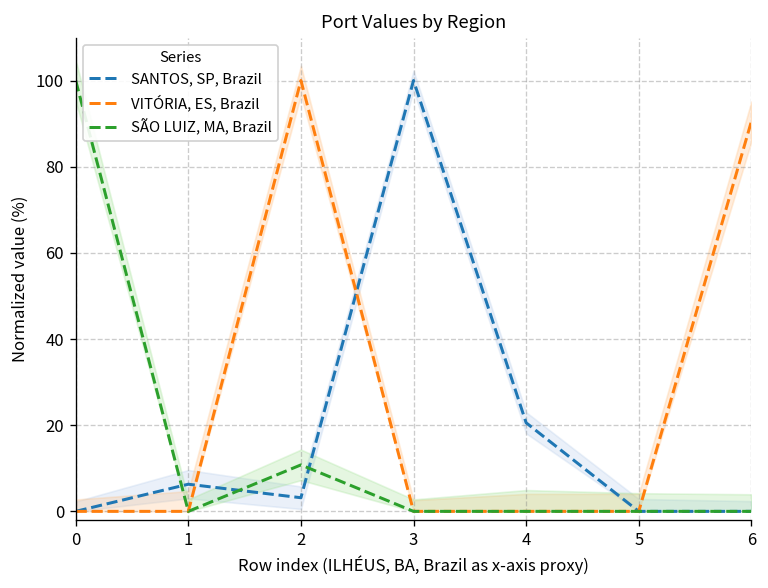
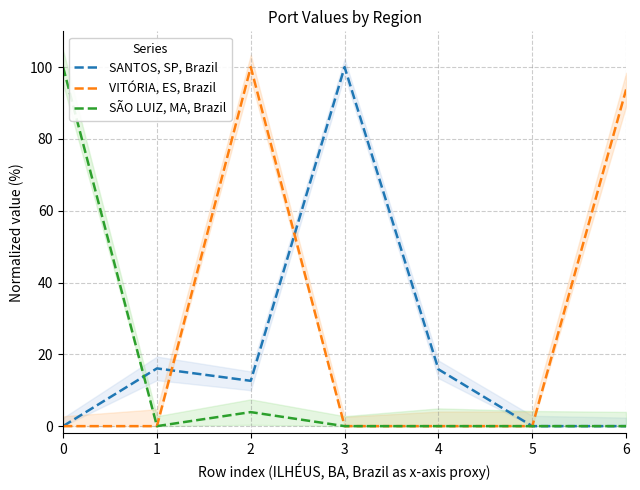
  {
    "SANTOS, SP, Brazil": {
-     "1": 6,
-     "2": 3,
+     "1": 16,
+     "2": 13,
      "3": 100,
-     "4": 21
+     "4": 16
    },
    "VITÓRIA, ES, Brazil": {
      "2": 100,
-     "6": 90
+     "6": 94
    },
    "SÃO LUIZ, MA, Brazil": {
      "0": 100,
-     "2": 11
+     "2": 4
    }
  }
